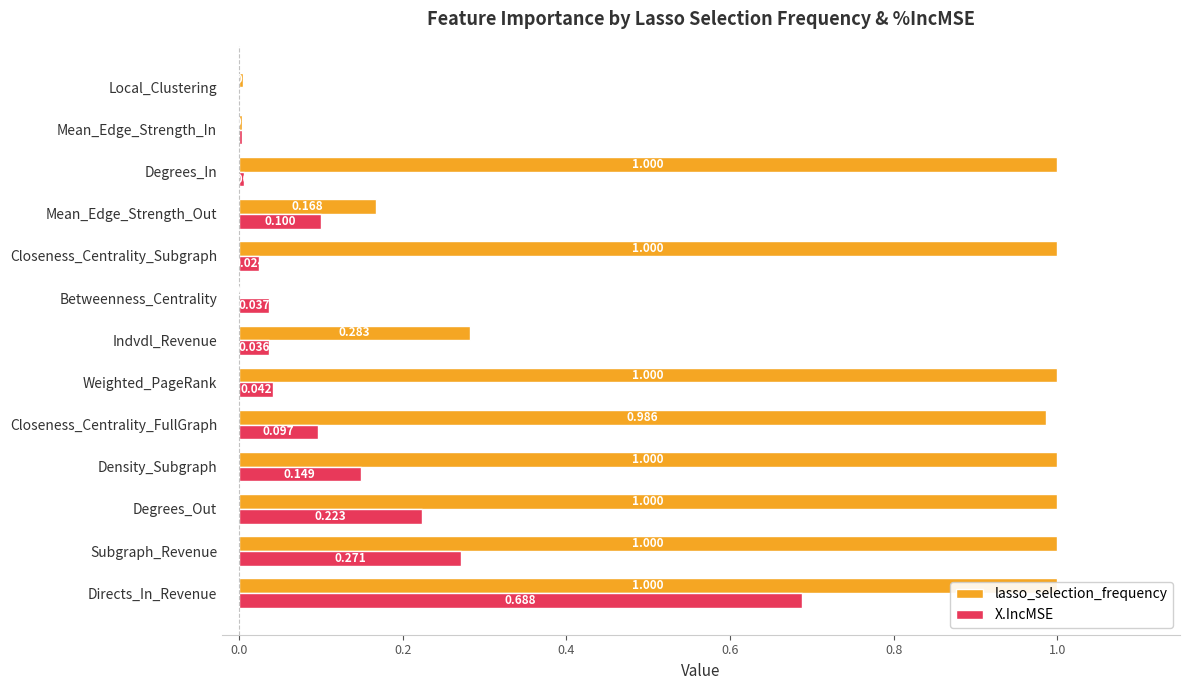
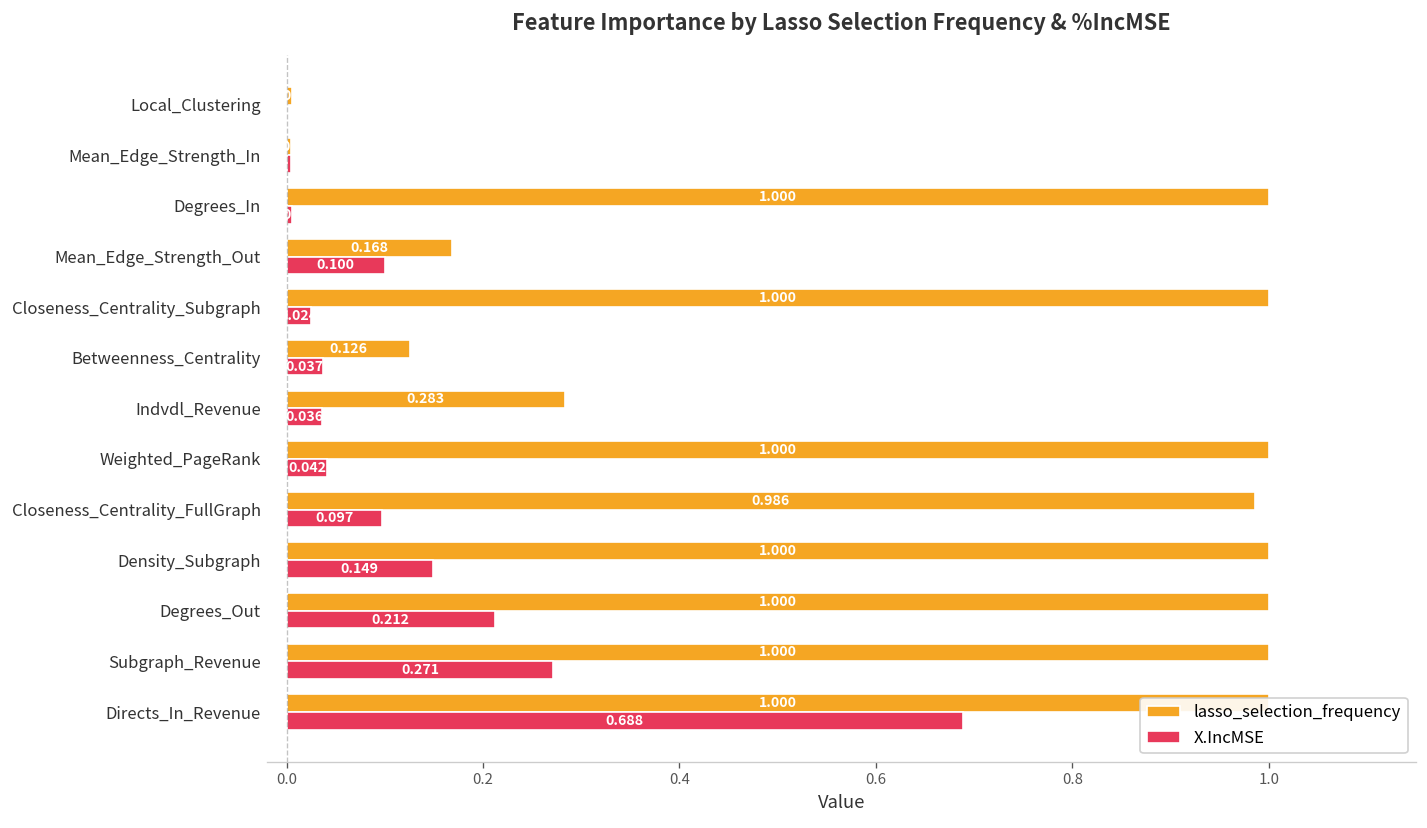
  {
    "lasso_selection_frequency": {
      "Local_Clustering": 0.01,
      "Mean_Edge_Strength_In": 0.00,
-     "Betweenness_Centrality": 0.00
+     "Betweenness_Centrality": 0.13
    },
    "X.IncMSE": {
      "Mean_Edge_Strength_Out": 0.100,
      "Closeness_Centrality_Subgraph": 0.024,
      "Betweenness_Centrality": 0.037,
      "Indvdl_Revenue": 0.036,
      "Weighted_PageRank": 0.042,
      "Closeness_Centrality_FullGraph": 0.097,
      "Density_Subgraph": 0.149,
-     "Degrees_Out": 0.223,
+     "Degrees_Out": 0.212,
      "Subgraph_Revenue": 0.271,
      "Directs_In_Revenue": 0.688
    }
  }
